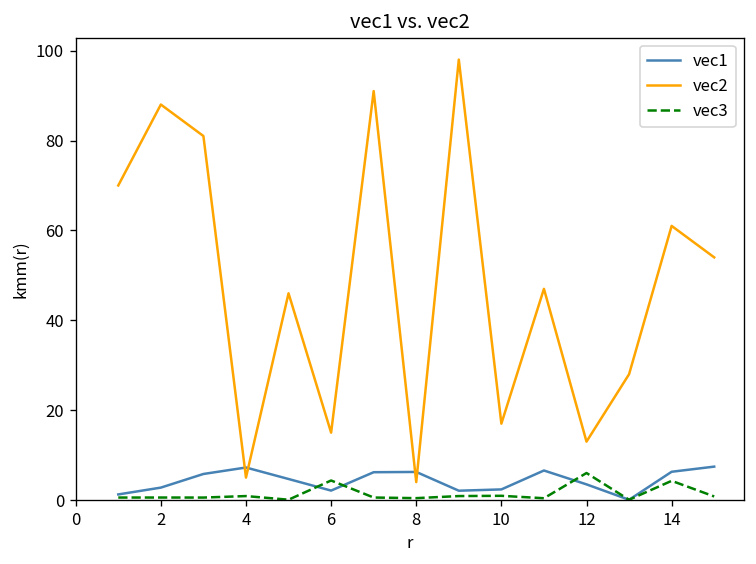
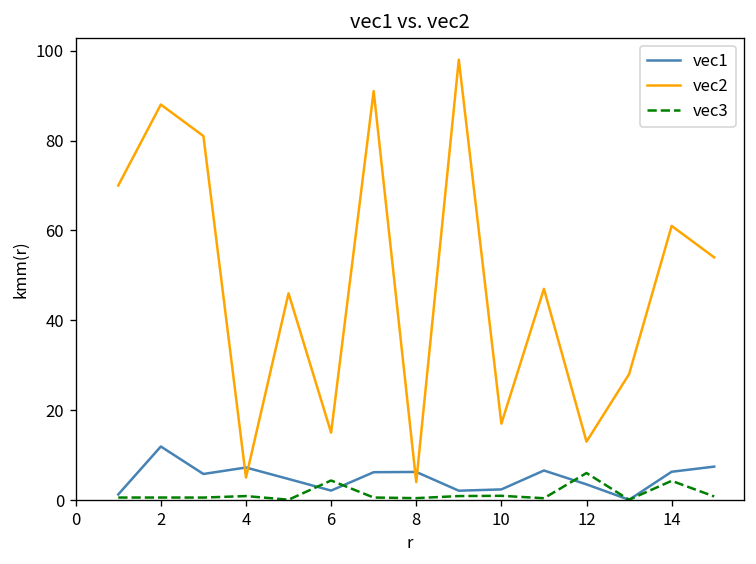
  {
    "vec1": {
-     "2": 3,
+     "2": 12,
      "4": 7,
      "6": 2,
      "8": 6,
      "10": 2,
      "12": 3,
      "14": 6
    },
    "vec2": {
      "2": 88,
      "4": 5,
      "6": 15,
      "8": 4,
      "10": 17,
      "12": 13,
      "14": 61
    },
    "vec3": {
      "2": 1,
      "4": 1,
      "6": 4,
      "8": 0,
      "10": 1,
      "12": 6,
      "14": 4
    }
  }
